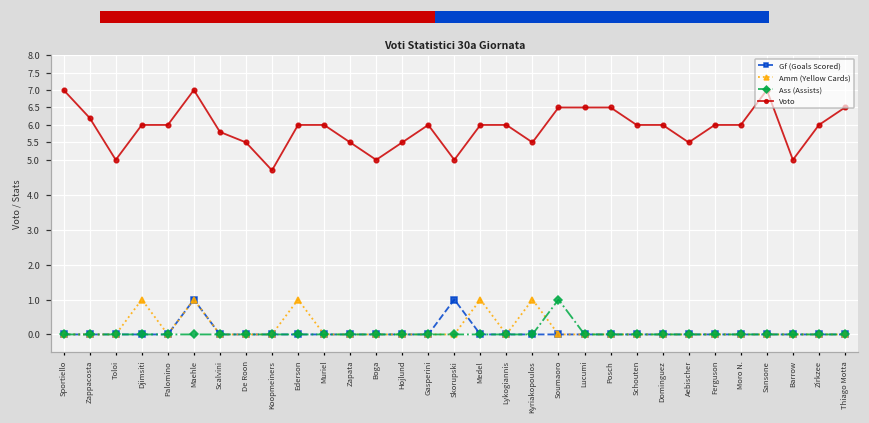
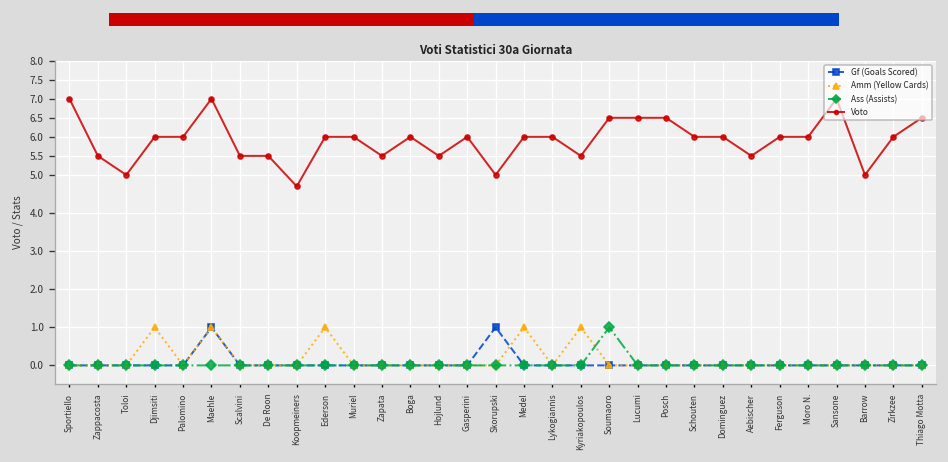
  {
    "Gf (Goals Scored)": {
      "Skorupski": 1.0
    },
    "Amm (Yellow Cards)": {
      "Djimsiti": 1.0,
      "Ederson": 1.0,
      "Medel": 1.0,
      "Kyriakopoulos": 1.0
    },
    "Ass (Assists)": {
      "Maehle": 0.0,
      "Soumaoro": 1.0
    },
    "Voto": {
      "Sportiello": 7.0,
-     "Zappacosta": 6.2,
+     "Zappacosta": 5.5,
      "Toloi": 5.0,
      "Djimsiti": 6.0,
      "Palomino": 6.0,
      "Maehle": 7.0,
-     "Scalvini": 5.8,
+     "Scalvini": 5.5,
      "De Roon": 5.5,
      "Koopmeiners": 4.7,
      "Ederson": 6.0,
      "Muriel": 6.0,
      "Zapata": 5.5,
-     "Boga": 5,
+     "Boga": 6,
      "Hojlund": 5.5,
      "Gasperini": 6.0,
      "Skorupski": 5.0,
      "Medel": 6.0,
      "Lykogiannis": 6.0,
      "Kyriakopoulos": 5.5,
      "Soumaoro": 6.5,
      "Lucumi": 6.5,
      "Posch": 6.5,
      "Schouten": 6.0,
      "Dominguez": 6.0,
      "Aebischer": 5.5,
      "Ferguson": 6.0,
      "Moro N.": 6.0,
      "Barrow": 5.0,
      "Zirkzee": 6.0
    }
  }
